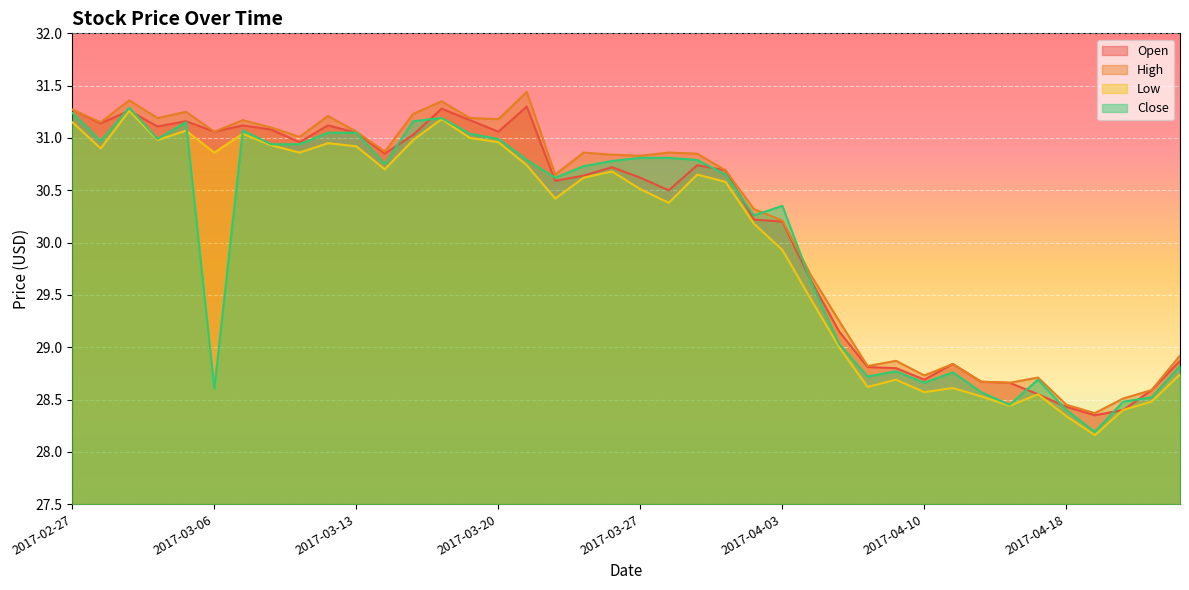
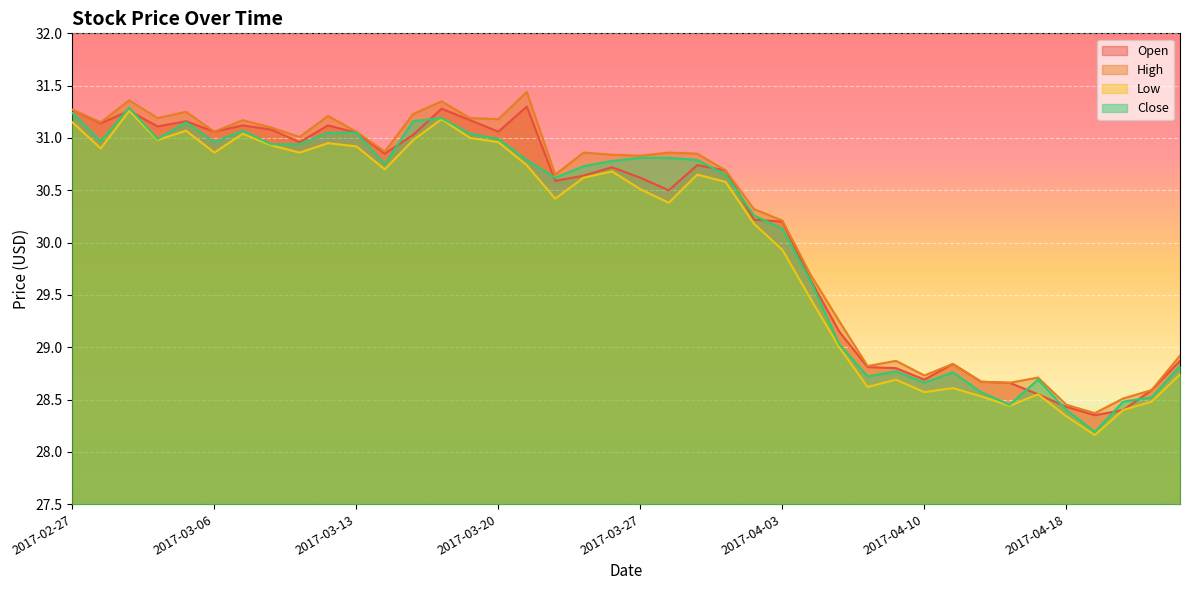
  {
    "Close": {
      "2017-02-27": 31.24,
-     "2017-03-06": 28.60,
+     "2017-03-06": 30.96,
      "2017-03-20": 30.99,
-     "2017-04-03": 30.35,
+     "2017-04-03": 30.13,
      "2017-04-10": 28.66,
      "2017-04-18": 28.40
    }
  }
